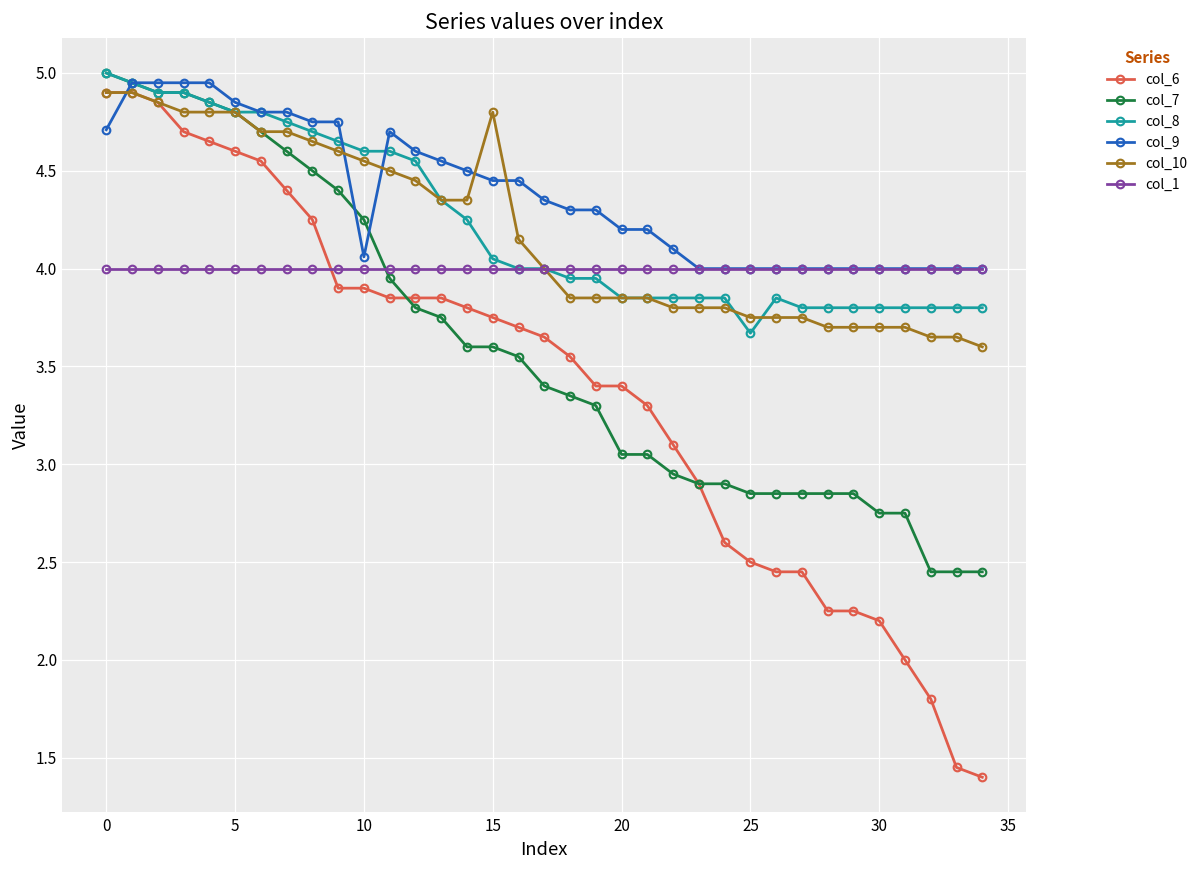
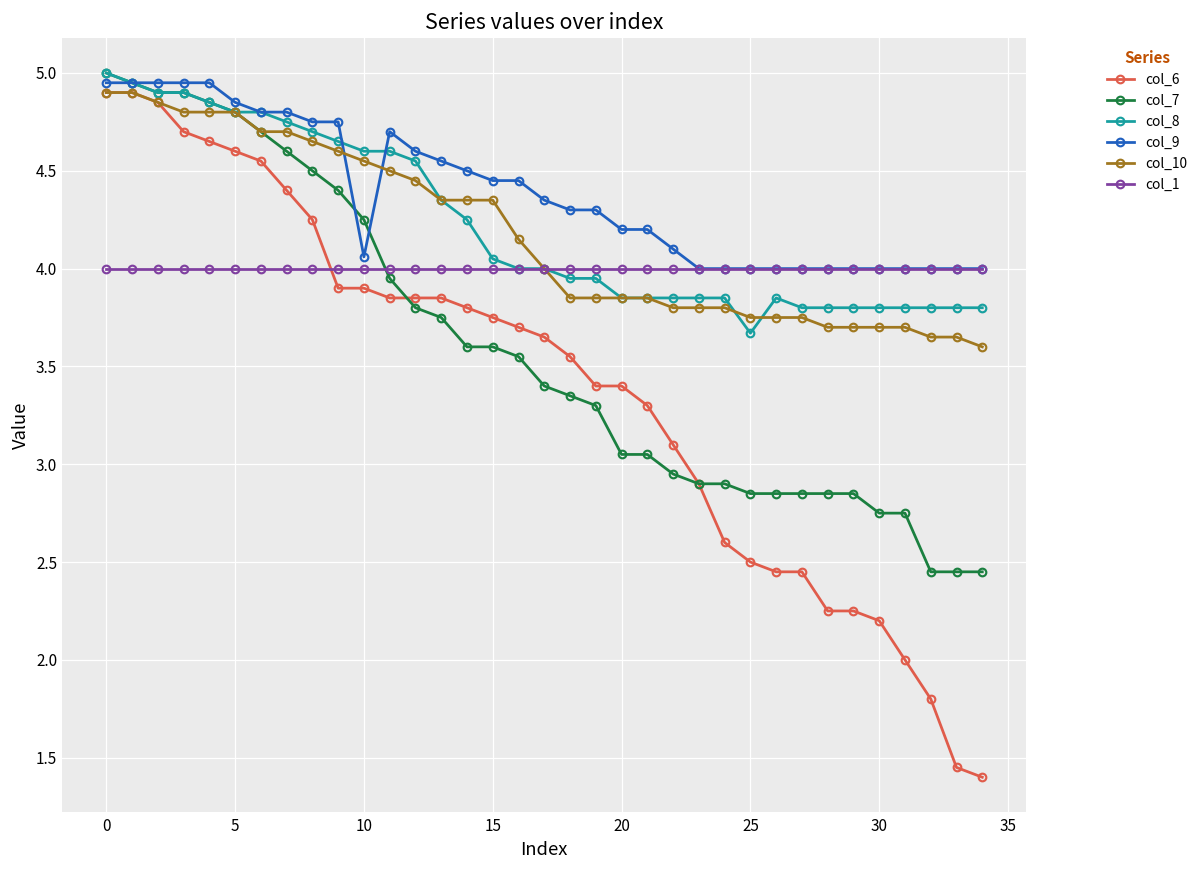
  {
    "col_6": {
      "5": 4.60,
      "10": 3.90,
      "15": 3.75,
      "20": 3.40,
      "25": 2.50,
      "30": 2.20
    },
    "col_7": {
      "10": 4.25,
      "15": 3.60,
      "20": 3.05,
      "25": 2.85,
      "30": 2.75
    },
    "col_8": {
      "10": 4.60,
      "15": 4.05,
      "25": 3.67,
      "30": 3.80
    },
    "col_9": {
-     "0": 4.71,
+     "0": 4.95,
      "5": 4.85,
      "10": 4.06,
      "15": 4.45,
      "20": 4.20
    },
    "col_10": {
      "10": 4.55,
-     "15": 4.80,
+     "15": 4.35,
      "25": 3.75,
      "30": 3.70
    },
    "col_1": {
      "0": 4.00,
      "5": 4.00,
      "10": 4.00,
      "15": 4.00,
      "20": 4.00
    }
  }
